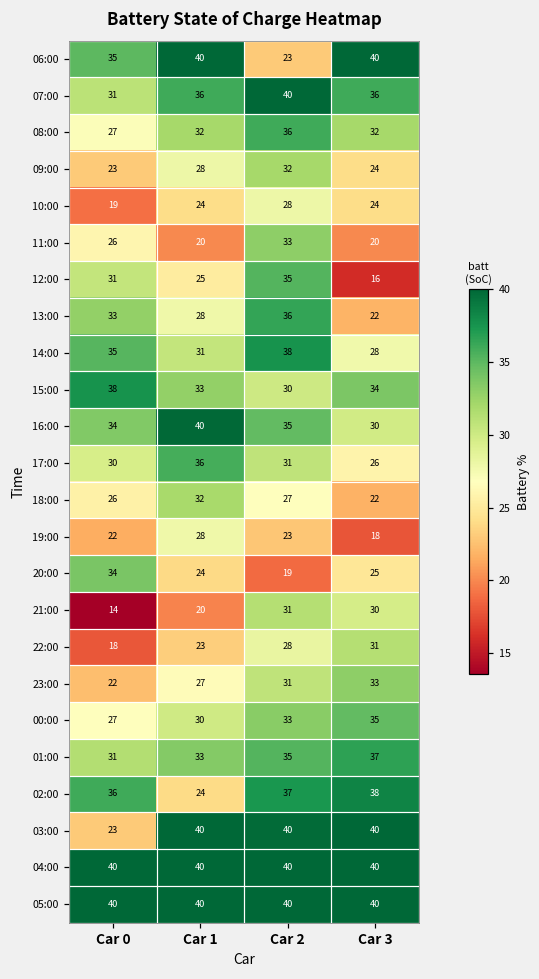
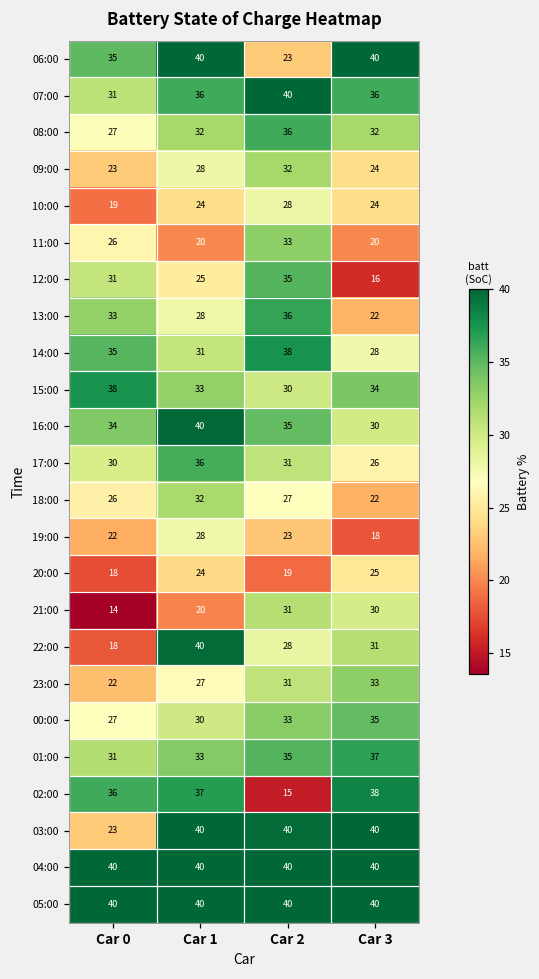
  {
    "06:00": {
      "Car 0": 35,
      "Car 1": 40,
      "Car 2": 23,
      "Car 3": 40
    },
    "07:00": {
      "Car 0": 31,
      "Car 1": 36,
      "Car 2": 40,
      "Car 3": 36
    },
    "08:00": {
      "Car 0": 27,
      "Car 1": 32,
      "Car 2": 36,
      "Car 3": 32
    },
    "09:00": {
      "Car 0": 23,
      "Car 1": 28,
      "Car 2": 32,
      "Car 3": 24
    },
    "10:00": {
      "Car 0": 19,
      "Car 1": 24,
      "Car 2": 28,
      "Car 3": 24
    },
    "11:00": {
      "Car 0": 26,
      "Car 1": 20,
      "Car 2": 33,
      "Car 3": 20
    },
    "12:00": {
      "Car 0": 31,
      "Car 1": 25,
      "Car 2": 35,
      "Car 3": 16
    },
    "13:00": {
      "Car 0": 33,
      "Car 1": 28,
      "Car 2": 36,
      "Car 3": 22
    },
    "14:00": {
      "Car 0": 35,
      "Car 1": 31,
      "Car 2": 38,
      "Car 3": 28
    },
    "15:00": {
      "Car 0": 38,
      "Car 1": 33,
      "Car 2": 30,
      "Car 3": 34
    },
    "16:00": {
      "Car 0": 34,
      "Car 1": 40,
      "Car 2": 35,
      "Car 3": 30
    },
    "17:00": {
      "Car 0": 30,
      "Car 1": 36,
      "Car 2": 31,
      "Car 3": 26
    },
    "18:00": {
      "Car 0": 26,
      "Car 1": 32,
      "Car 2": 27,
      "Car 3": 22
    },
    "19:00": {
      "Car 0": 22,
      "Car 1": 28,
      "Car 2": 23,
      "Car 3": 18
    },
    "20:00": {
-     "Car 0": 34,
+     "Car 0": 18,
      "Car 1": 24,
      "Car 2": 19,
      "Car 3": 25
    },
    "21:00": {
      "Car 0": 14,
      "Car 1": 20,
      "Car 2": 31,
      "Car 3": 30
    },
    "22:00": {
      "Car 0": 18,
-     "Car 1": 23,
+     "Car 1": 40,
      "Car 2": 28,
      "Car 3": 31
    },
    "23:00": {
      "Car 0": 22,
      "Car 1": 27,
      "Car 2": 31,
      "Car 3": 33
    },
    "00:00": {
      "Car 0": 27,
      "Car 1": 30,
      "Car 2": 33,
      "Car 3": 35
    },
    "01:00": {
      "Car 0": 31,
      "Car 1": 33,
      "Car 2": 35,
      "Car 3": 37
    },
    "02:00": {
      "Car 0": 36,
-     "Car 1": 24,
-     "Car 2": 37,
+     "Car 1": 37,
+     "Car 2": 15,
      "Car 3": 38
    },
    "03:00": {
      "Car 0": 23,
      "Car 1": 40,
      "Car 2": 40,
      "Car 3": 40
    },
    "04:00": {
      "Car 0": 40,
      "Car 1": 40,
      "Car 2": 40,
      "Car 3": 40
    },
    "05:00": {
      "Car 0": 40,
      "Car 1": 40,
      "Car 2": 40,
      "Car 3": 40
    }
  }
